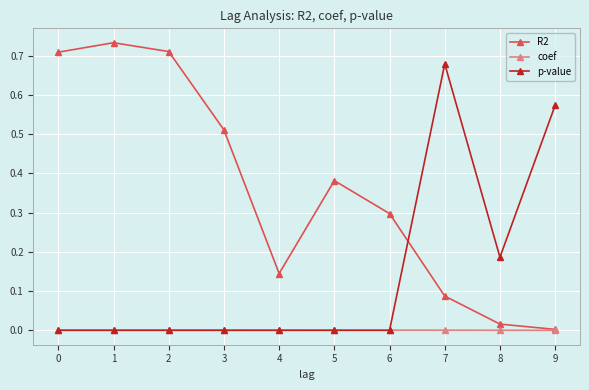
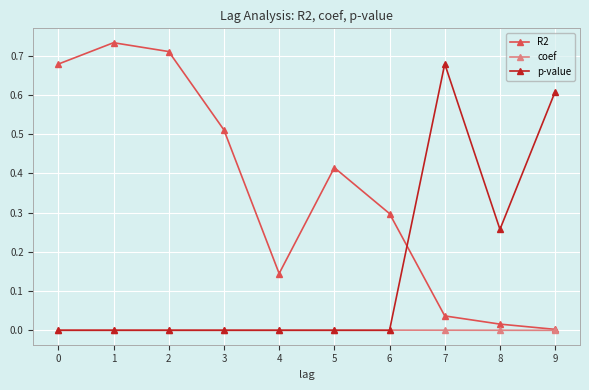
  {
    "R2": {
-     "0": 0.71,
+     "0": 0.68,
      "1": 0.73,
      "2": 0.71,
      "3": 0.51,
      "4": 0.14,
-     "5": 0.38,
+     "5": 0.41,
      "6": 0.30,
-     "7": 0.09,
+     "7": 0.04,
      "8": 0.02
    },
    "coef": {
      "7": 0.00,
      "8": 0.00
    },
    "p-value": {
      "7": 0.68,
-     "8": 0.19,
-     "9": 0.57
+     "8": 0.26,
+     "9": 0.61
    }
  }
